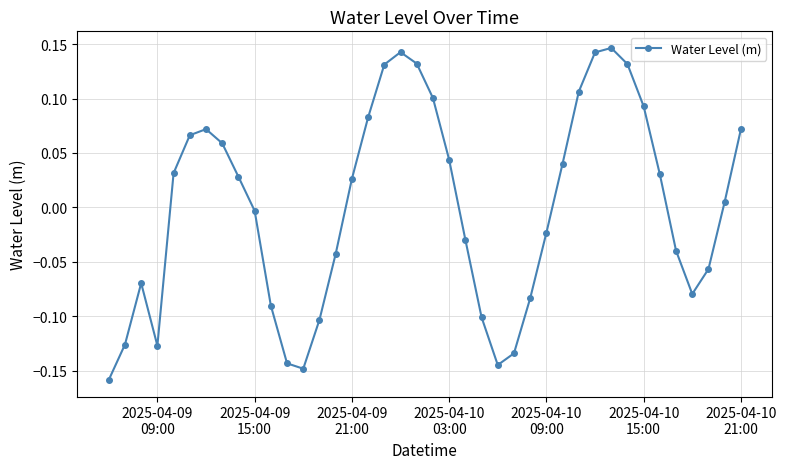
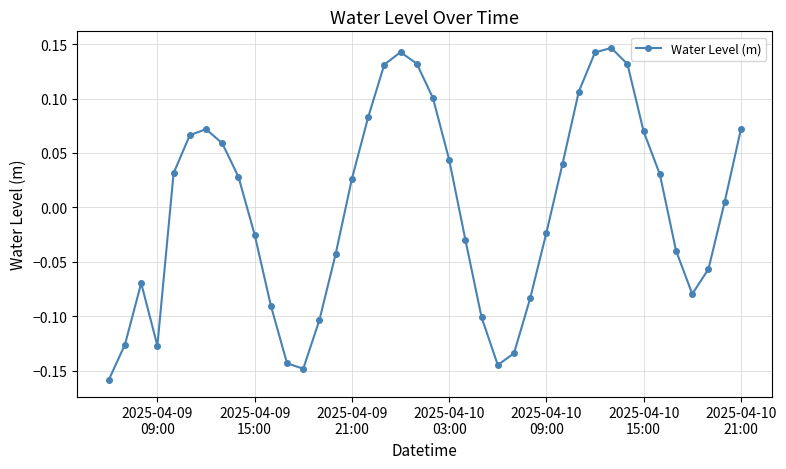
  {
    "2025-04-09 09:00": -0.127,
-   "2025-04-09 15:00": -0.003,
+   "2025-04-09 15:00": -0.025,
    "2025-04-09 21:00": 0.026,
    "2025-04-10 03:00": 0.044,
    "2025-04-10 09:00": -0.023,
-   "2025-04-10 15:00": 0.093,
+   "2025-04-10 15:00": 0.070,
    "2025-04-10 21:00": 0.072
  }
